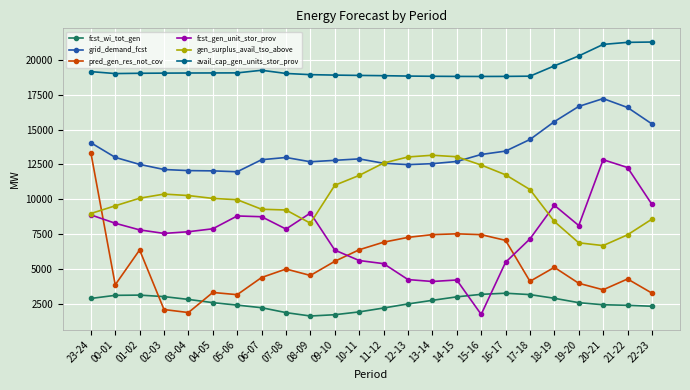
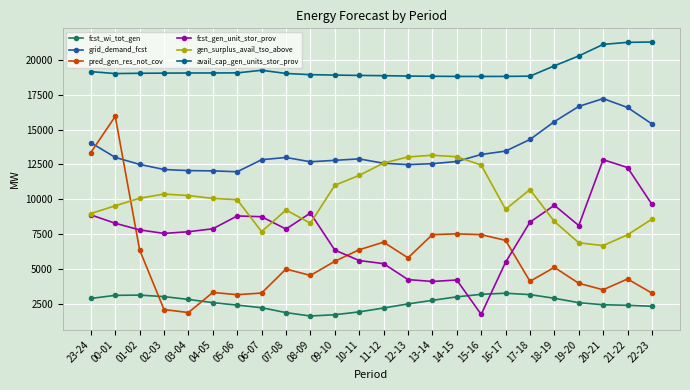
  {
    "pred_gen_res_not_cov": {
      "23-24": 13400,
-     "00-01": 3800,
+     "00-01": 16000,
      "01-02": 6400,
      "02-03": 2100,
      "03-04": 1900,
      "04-05": 3300,
      "05-06": 3100,
-     "06-07": 4400,
+     "06-07": 3300,
      "07-08": 5000,
      "08-09": 4500,
      "09-10": 5500,
      "10-11": 6400,
      "11-12": 6900,
-     "12-13": 7300,
+     "12-13": 5800,
      "13-14": 7500,
      "14-15": 7500,
      "15-16": 7400,
      "16-17": 7000,
      "17-18": 4100,
      "18-19": 5100,
      "19-20": 4000,
      "20-21": 3500,
      "21-22": 4300,
      "22-23": 3200
    },
    "fcst_gen_unit_stor_prov": {
      "00-01": 8300,
      "01-02": 7800,
      "02-03": 7500,
      "03-04": 7700,
      "04-05": 7900,
      "05-06": 8800,
      "06-07": 8700,
      "07-08": 7900,
      "08-09": 9000,
      "09-10": 6300,
      "10-11": 5600,
      "11-12": 5400,
      "12-13": 4200,
      "13-14": 4100,
      "14-15": 4200,
      "15-16": 1700,
      "16-17": 5500,
-     "17-18": 7100,
+     "17-18": 8300,
      "18-19": 9600,
      "19-20": 8100,
      "20-21": 12800,
      "21-22": 12300,
      "22-23": 9600
    },
    "gen_surplus_avail_tso_above": {
      "00-01": 9500,
      "01-02": 10100,
      "02-03": 10400,
      "03-04": 10300,
      "04-05": 10100,
      "05-06": 10000,
-     "06-07": 9300,
+     "06-07": 7700,
      "07-08": 9200,
      "08-09": 8300,
      "09-10": 11000,
      "10-11": 11700,
      "12-13": 13000,
      "13-14": 13200,
      "14-15": 13000,
      "15-16": 12500,
-     "16-17": 11800,
+     "16-17": 9300,
      "17-18": 10700,
      "18-19": 8400,
      "19-20": 6900,
      "20-21": 6700,
      "21-22": 7400,
      "22-23": 8600
    }
  }
